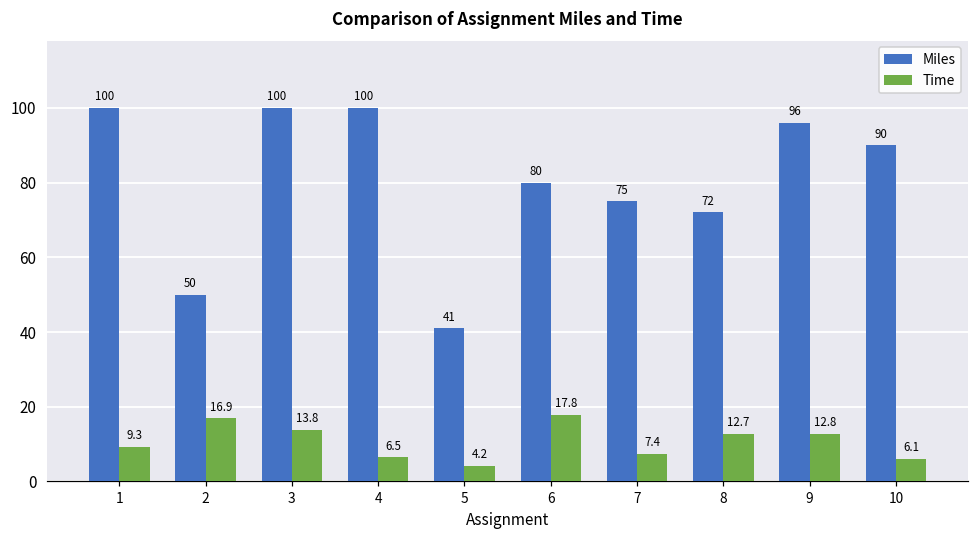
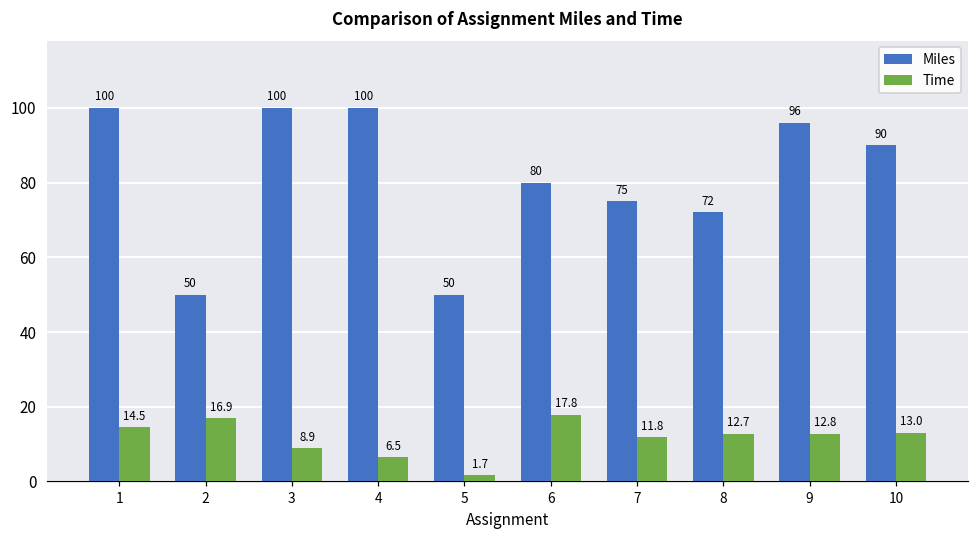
  {
    "Miles": {
      "1": 100,
      "2": 50,
      "3": 100,
      "4": 100,
-     "5": 41,
+     "5": 50,
      "6": 80,
      "7": 75,
      "8": 72,
      "9": 96,
      "10": 90
    },
    "Time": {
-     "1": 9.3,
+     "1": 14.5,
      "2": 16.9,
-     "3": 13.8,
+     "3": 8.9,
      "4": 6.5,
-     "5": 4.2,
+     "5": 1.7,
      "6": 17.8,
-     "7": 7.4,
+     "7": 11.8,
      "8": 12.7,
      "9": 12.8,
-     "10": 6.1
+     "10": 13.0
    }
  }
